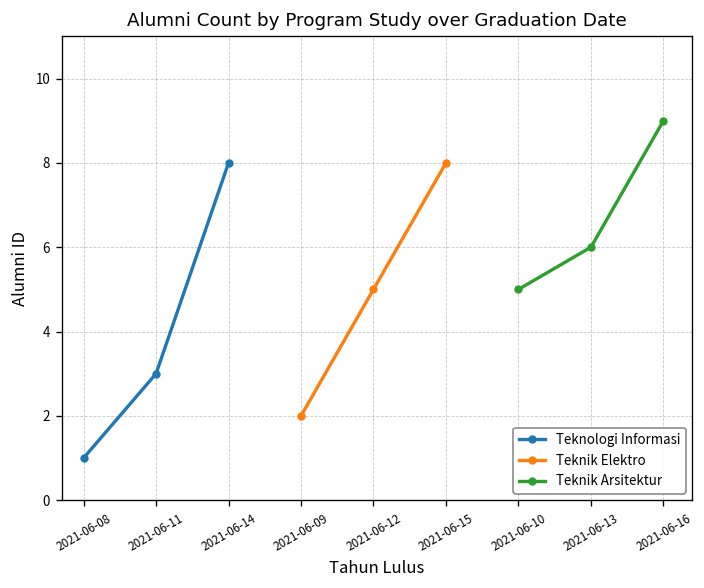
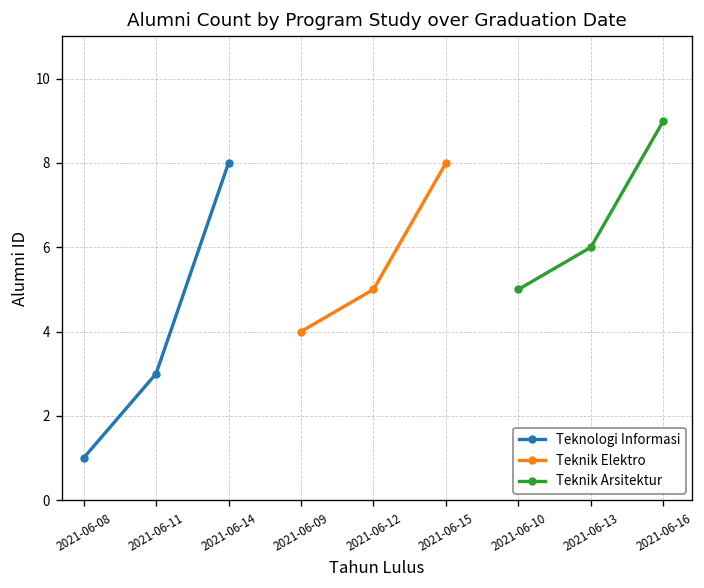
  {
    "Teknologi Informasi": {
      "2021-06-08": 1,
      "2021-06-11": 3,
      "2021-06-14": 8
    },
    "Teknik Elektro": {
-     "2021-06-09": 2,
+     "2021-06-09": 4,
      "2021-06-12": 5,
      "2021-06-15": 8
    },
    "Teknik Arsitektur": {
      "2021-06-10": 5,
      "2021-06-13": 6,
      "2021-06-16": 9
    }
  }
